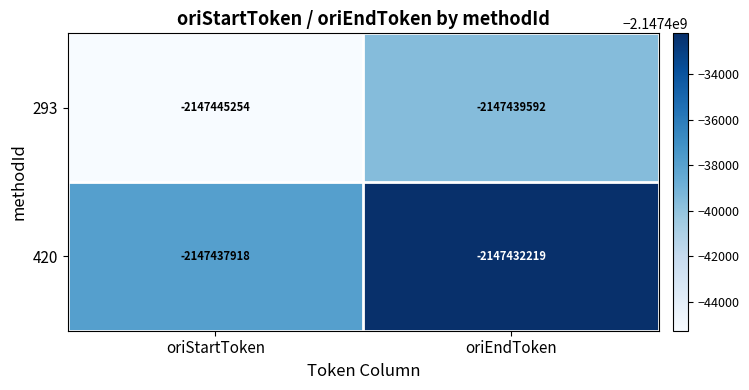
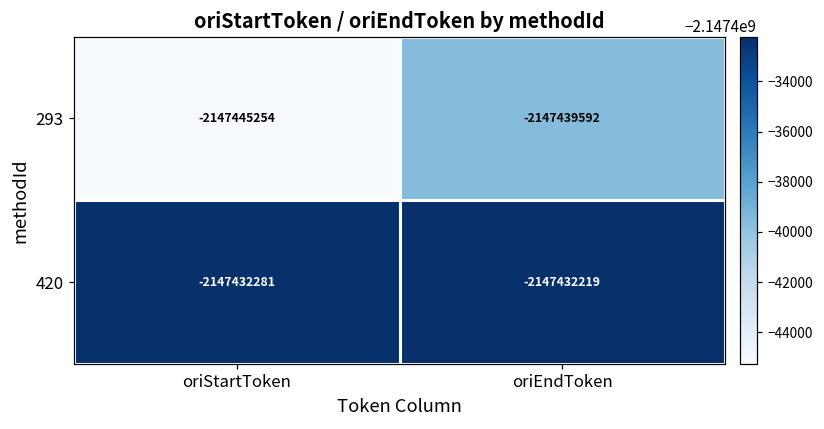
  {
    "293": {
      "oriStartToken": -2147445254,
      "oriEndToken": -2147439592
    },
    "420": {
-     "oriStartToken": -2147437918,
+     "oriStartToken": -2147432281,
      "oriEndToken": -2147432219
    }
  }
